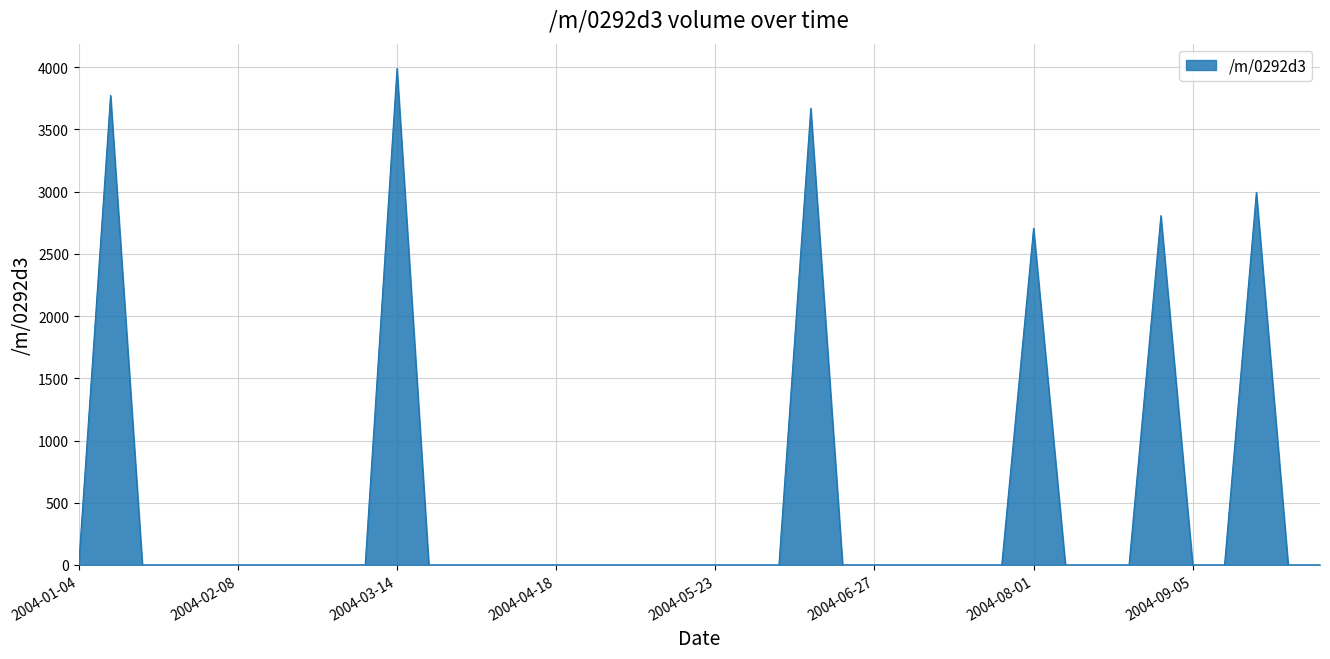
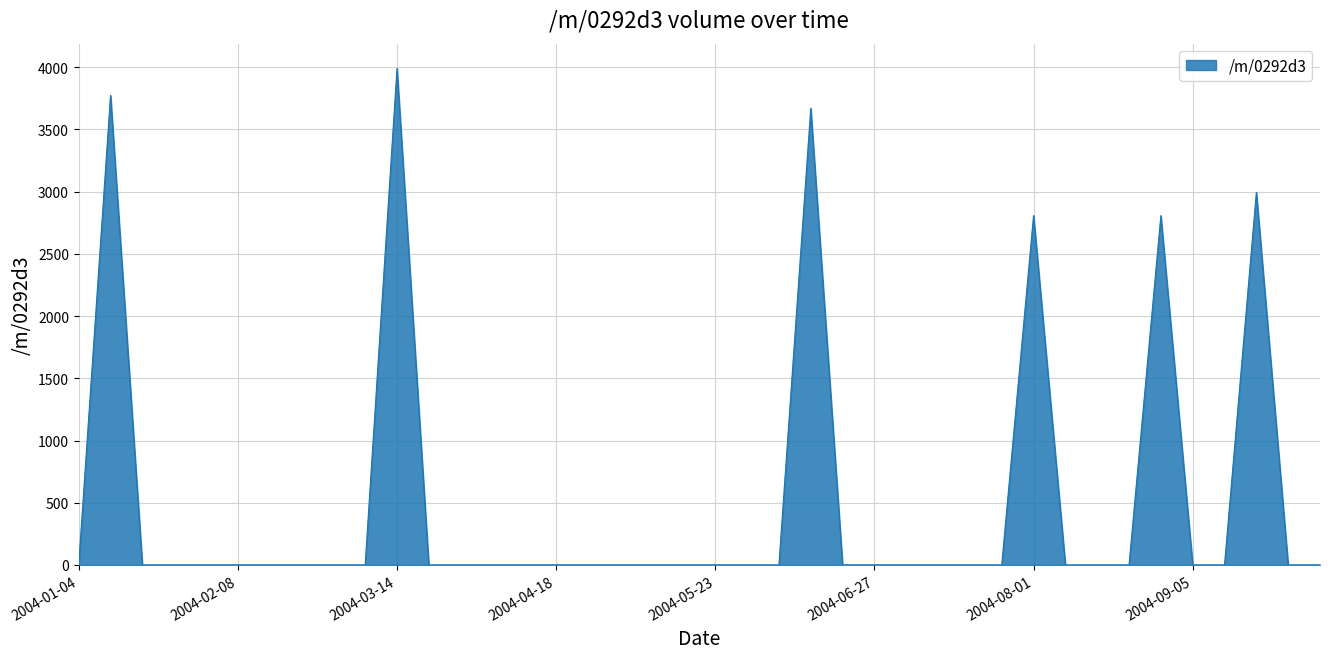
  {
    "2004-01-04": 0,
    "2004-02-08": 0,
    "2004-03-14": 3990,
    "2004-04-18": 0,
    "2004-05-23": 0,
    "2004-06-27": 0,
-   "2004-08-01": 2710,
+   "2004-08-01": 2810,
    "2004-09-05": 0
  }
